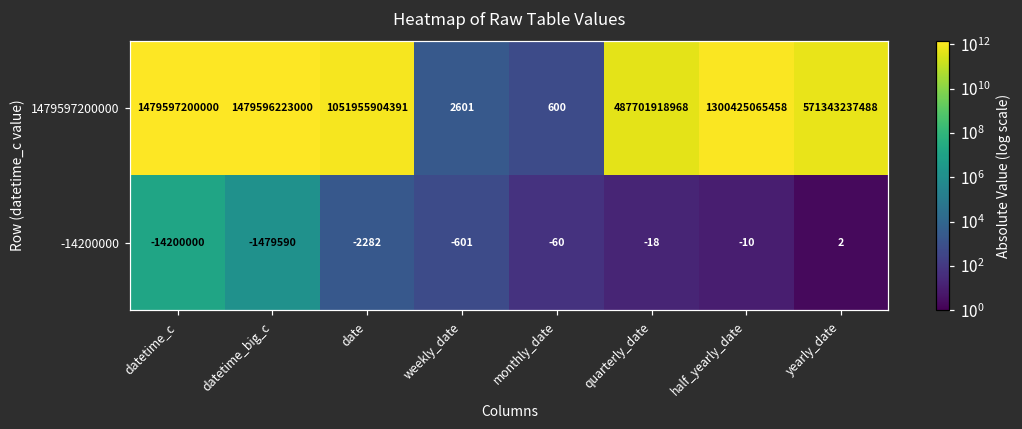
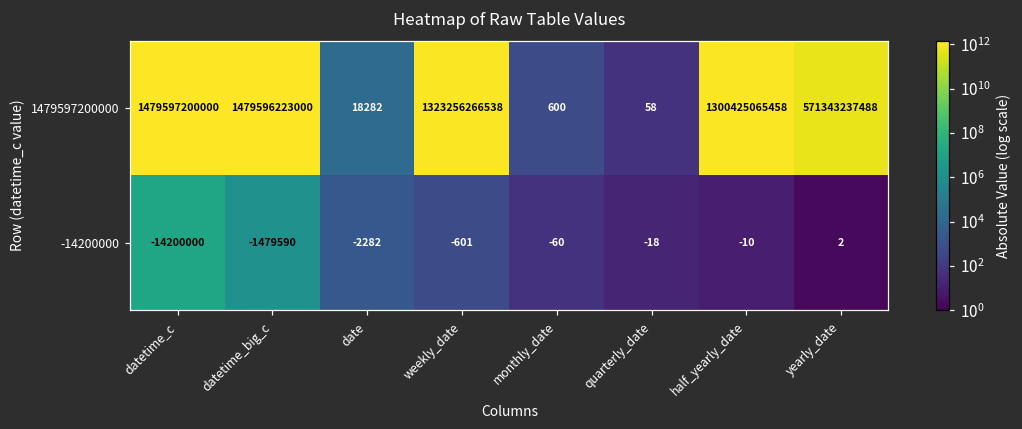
  {
    "1479597200000": {
      "datetime_c": 1479597200000,
      "datetime_big_c": 1479596223000,
-     "date": 1051955904391,
-     "weekly_date": 2601,
+     "date": 18282,
+     "weekly_date": 1323256266538,
      "monthly_date": 600,
-     "quarterly_date": 487701918968,
+     "quarterly_date": 58,
      "half_yearly_date": 1300425065458,
      "yearly_date": 571343237488
    },
    "-14200000": {
      "datetime_c": -14200000,
      "datetime_big_c": -1479590,
      "date": -2282,
      "weekly_date": -601,
      "monthly_date": -60,
      "quarterly_date": -18,
      "half_yearly_date": -10,
      "yearly_date": 2
    }
  }
